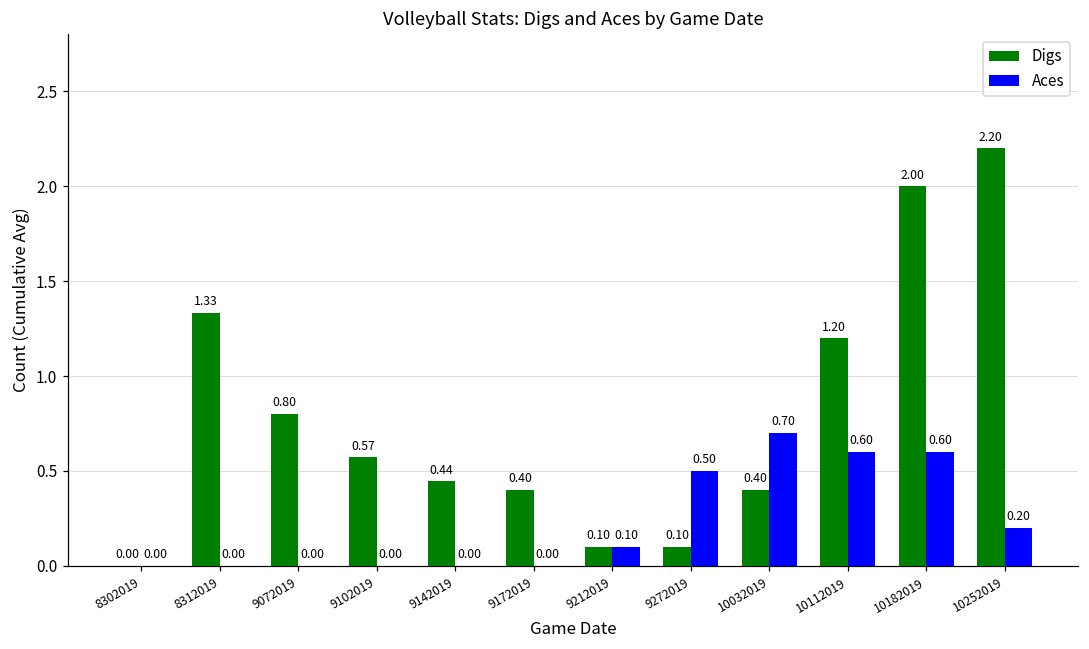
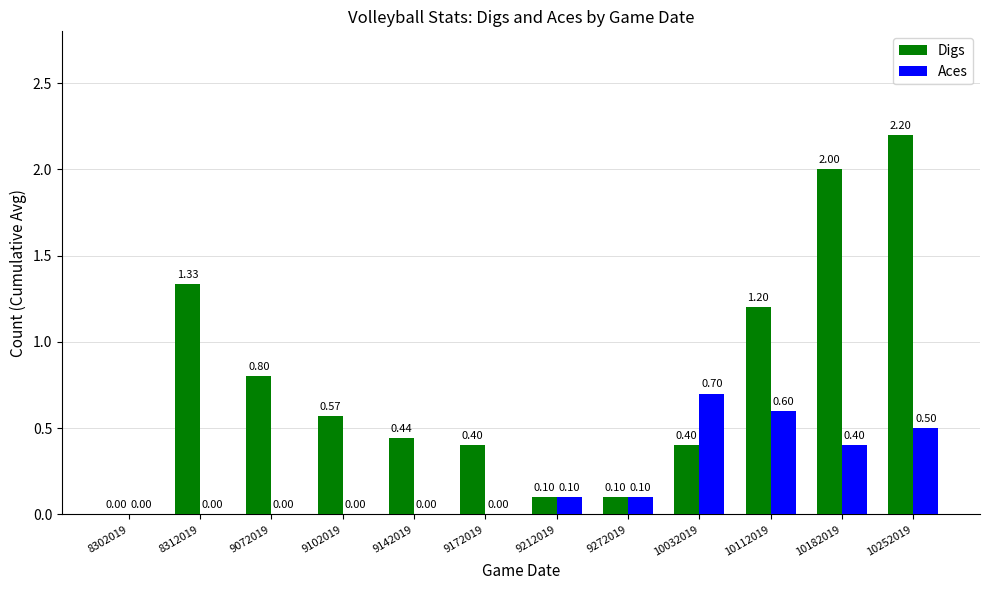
  {
    "Digs": {
      "8302019": 0.00,
      "8312019": 1.33,
      "9072019": 0.80,
      "9102019": 0.57,
      "9142019": 0.44,
      "9172019": 0.40,
      "9212019": 0.10,
      "9272019": 0.10,
      "10032019": 0.40,
      "10112019": 1.20,
      "10182019": 2.00,
      "10252019": 2.20
    },
    "Aces": {
      "8302019": 0.00,
      "8312019": 0.00,
      "9072019": 0.00,
      "9102019": 0.00,
      "9142019": 0.00,
      "9172019": 0.00,
      "9212019": 0.10,
-     "9272019": 0.50,
+     "9272019": 0.10,
      "10032019": 0.70,
      "10112019": 0.60,
-     "10182019": 0.60,
-     "10252019": 0.20
+     "10182019": 0.40,
+     "10252019": 0.50
    }
  }
